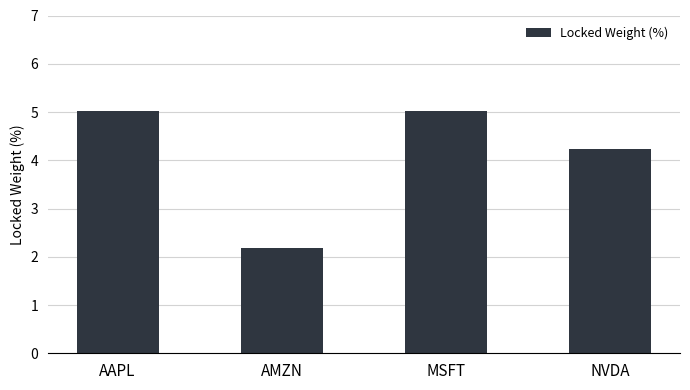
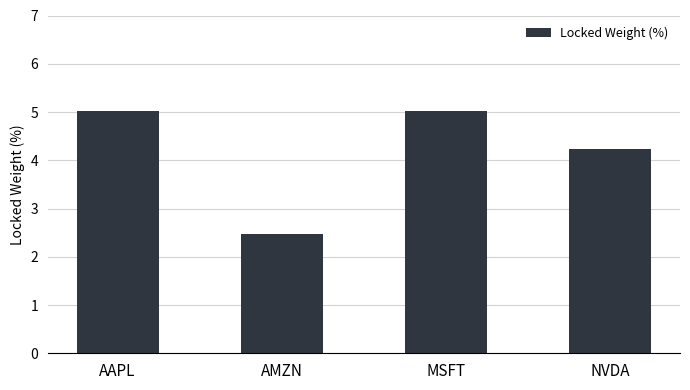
  {
    "AAPL": 5.0,
-   "AMZN": 2.2,
+   "AMZN": 2.5,
    "MSFT": 5.0,
    "NVDA": 4.2
  }
